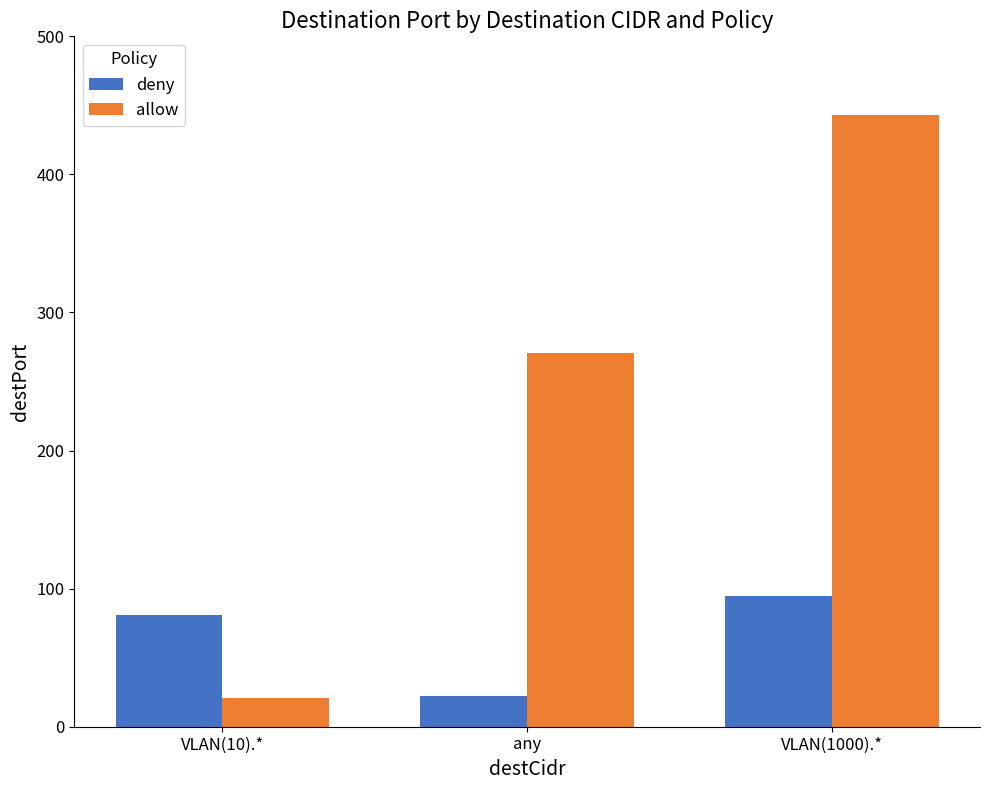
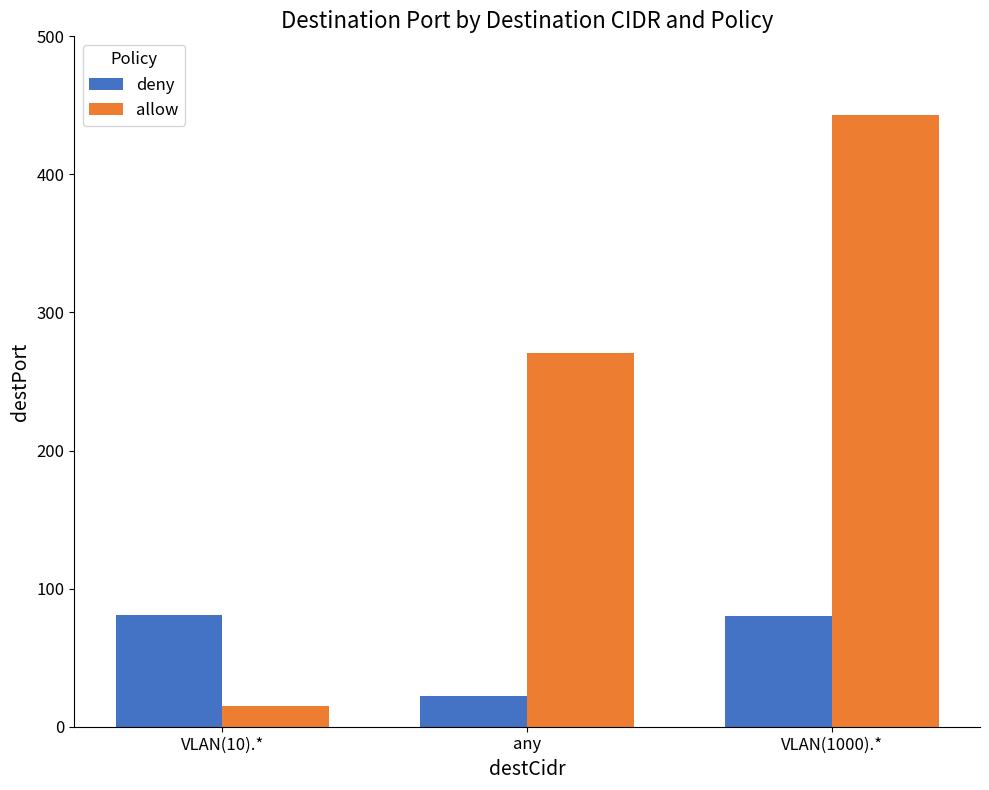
  {
    "deny": {
      "VLAN(10).*": 81,
      "any": 22,
-     "VLAN(1000).*": 95
+     "VLAN(1000).*": 80
    },
    "allow": {
-     "VLAN(10).*": 21,
+     "VLAN(10).*": 15,
      "any": 271,
      "VLAN(1000).*": 443
    }
  }
